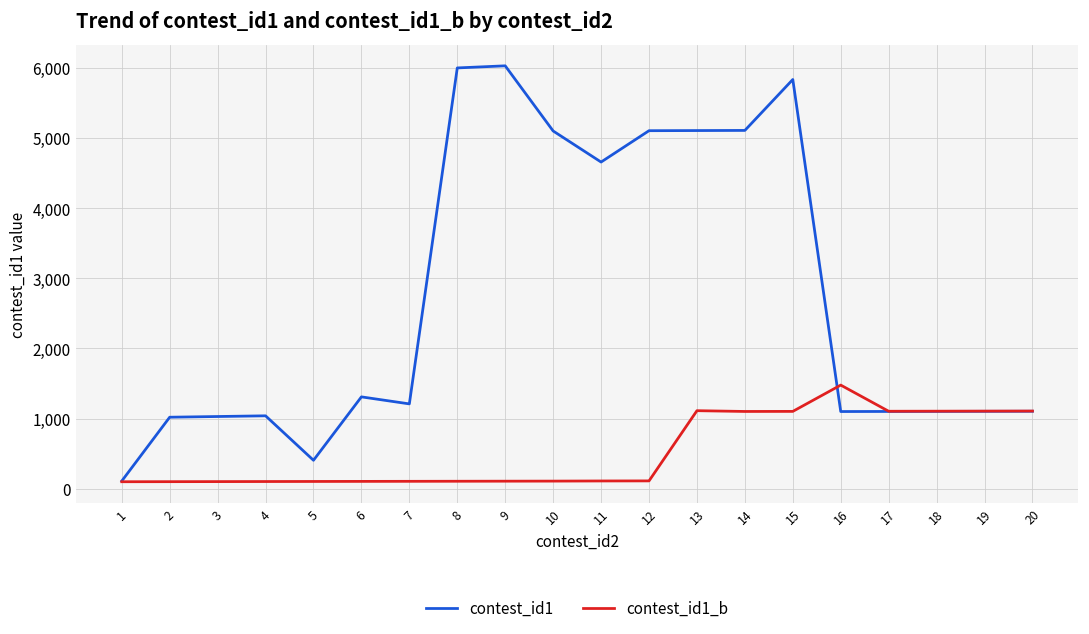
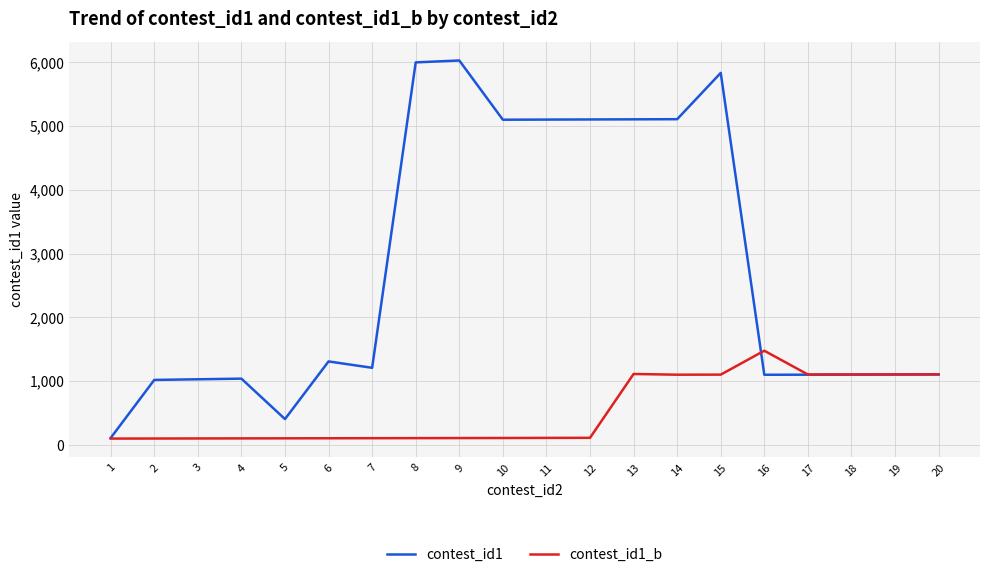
  {
    "contest_id1": {
      "2": "1,000",
      "3": "1,000",
      "4": "1,000",
      "5": "400",
      "6": "1,300",
      "7": "1,200",
      "8": "6,000",
      "9": "6,000",
      "10": "5,100",
-     "11": "4,700",
+     "11": "5,100",
      "12": "5,100",
      "13": "5,100",
      "14": "5,100",
      "15": "5,800",
      "16": "1,100"
    },
    "contest_id1_b": {
      "2": "100",
      "3": "100",
      "4": "100",
      "5": "100",
      "6": "100",
      "7": "100",
      "8": "100",
      "9": "100",
      "10": "100",
      "11": "100",
      "12": "100",
      "13": "1,100",
      "14": "1,100",
      "15": "1,100",
      "16": "1,500"
    }
  }
